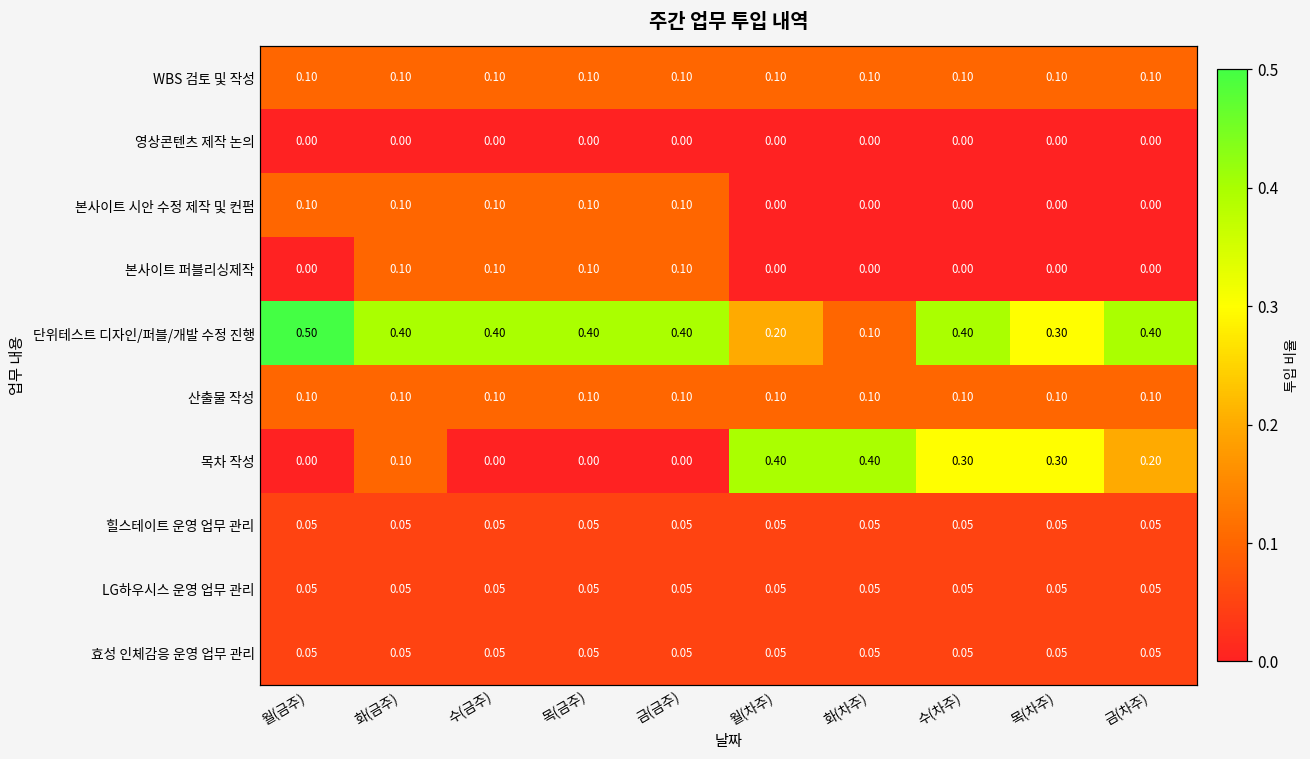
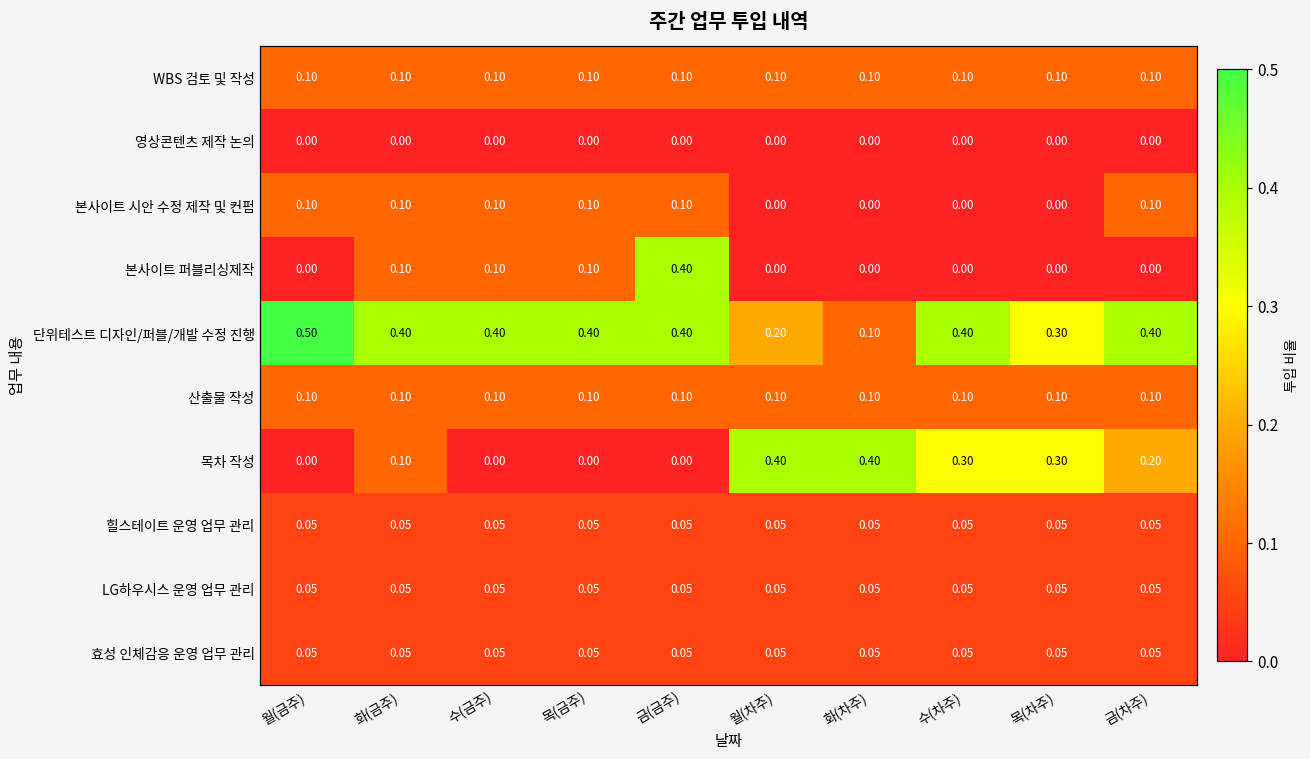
  {
    "WBS 검토 및 작성": {
      "월(금주)": 0.10,
      "화(금주)": 0.10,
      "수(금주)": 0.10,
      "목(금주)": 0.10,
      "금(금주)": 0.10,
      "월(차주)": 0.10,
      "화(차주)": 0.10,
      "수(차주)": 0.10,
      "목(차주)": 0.10,
      "금(차주)": 0.10
    },
    "영상콘텐츠 제작 논의": {
      "월(금주)": 0.00,
      "화(금주)": 0.00,
      "수(금주)": 0.00,
      "목(금주)": 0.00,
      "금(금주)": 0.00,
      "월(차주)": 0.00,
      "화(차주)": 0.00,
      "수(차주)": 0.00,
      "목(차주)": 0.00,
      "금(차주)": 0.00
    },
    "본사이트 시안 수정 제작 및 컨펌": {
      "월(금주)": 0.10,
      "화(금주)": 0.10,
      "수(금주)": 0.10,
      "목(금주)": 0.10,
      "금(금주)": 0.10,
      "월(차주)": 0.00,
      "화(차주)": 0.00,
      "수(차주)": 0.00,
      "목(차주)": 0.00,
-     "금(차주)": 0.00
+     "금(차주)": 0.10
    },
    "본사이트 퍼블리싱제작": {
      "월(금주)": 0.00,
      "화(금주)": 0.10,
      "수(금주)": 0.10,
      "목(금주)": 0.10,
-     "금(금주)": 0.10,
+     "금(금주)": 0.40,
      "월(차주)": 0.00,
      "화(차주)": 0.00,
      "수(차주)": 0.00,
      "목(차주)": 0.00,
      "금(차주)": 0.00
    },
    "단위테스트 디자인/퍼블/개발 수정 진행": {
      "월(금주)": 0.50,
      "화(금주)": 0.40,
      "수(금주)": 0.40,
      "목(금주)": 0.40,
      "금(금주)": 0.40,
      "월(차주)": 0.20,
      "화(차주)": 0.10,
      "수(차주)": 0.40,
      "목(차주)": 0.30,
      "금(차주)": 0.40
    },
    "산출물 작성": {
      "월(금주)": 0.10,
      "화(금주)": 0.10,
      "수(금주)": 0.10,
      "목(금주)": 0.10,
      "금(금주)": 0.10,
      "월(차주)": 0.10,
      "화(차주)": 0.10,
      "수(차주)": 0.10,
      "목(차주)": 0.10,
      "금(차주)": 0.10
    },
    "목차 작성": {
      "월(금주)": 0.00,
      "화(금주)": 0.10,
      "수(금주)": 0.00,
      "목(금주)": 0.00,
      "금(금주)": 0.00,
      "월(차주)": 0.40,
      "화(차주)": 0.40,
      "수(차주)": 0.30,
      "목(차주)": 0.30,
      "금(차주)": 0.20
    },
    "힐스테이트 운영 업무 관리": {
      "월(금주)": 0.05,
      "화(금주)": 0.05,
      "수(금주)": 0.05,
      "목(금주)": 0.05,
      "금(금주)": 0.05,
      "월(차주)": 0.05,
      "화(차주)": 0.05,
      "수(차주)": 0.05,
      "목(차주)": 0.05,
      "금(차주)": 0.05
    },
    "LG하우시스 운영 업무 관리": {
      "월(금주)": 0.05,
      "화(금주)": 0.05,
      "수(금주)": 0.05,
      "목(금주)": 0.05,
      "금(금주)": 0.05,
      "월(차주)": 0.05,
      "화(차주)": 0.05,
      "수(차주)": 0.05,
      "목(차주)": 0.05,
      "금(차주)": 0.05
    },
    "효성 인체감응 운영 업무 관리": {
      "월(금주)": 0.05,
      "화(금주)": 0.05,
      "수(금주)": 0.05,
      "목(금주)": 0.05,
      "금(금주)": 0.05,
      "월(차주)": 0.05,
      "화(차주)": 0.05,
      "수(차주)": 0.05,
      "목(차주)": 0.05,
      "금(차주)": 0.05
    }
  }
